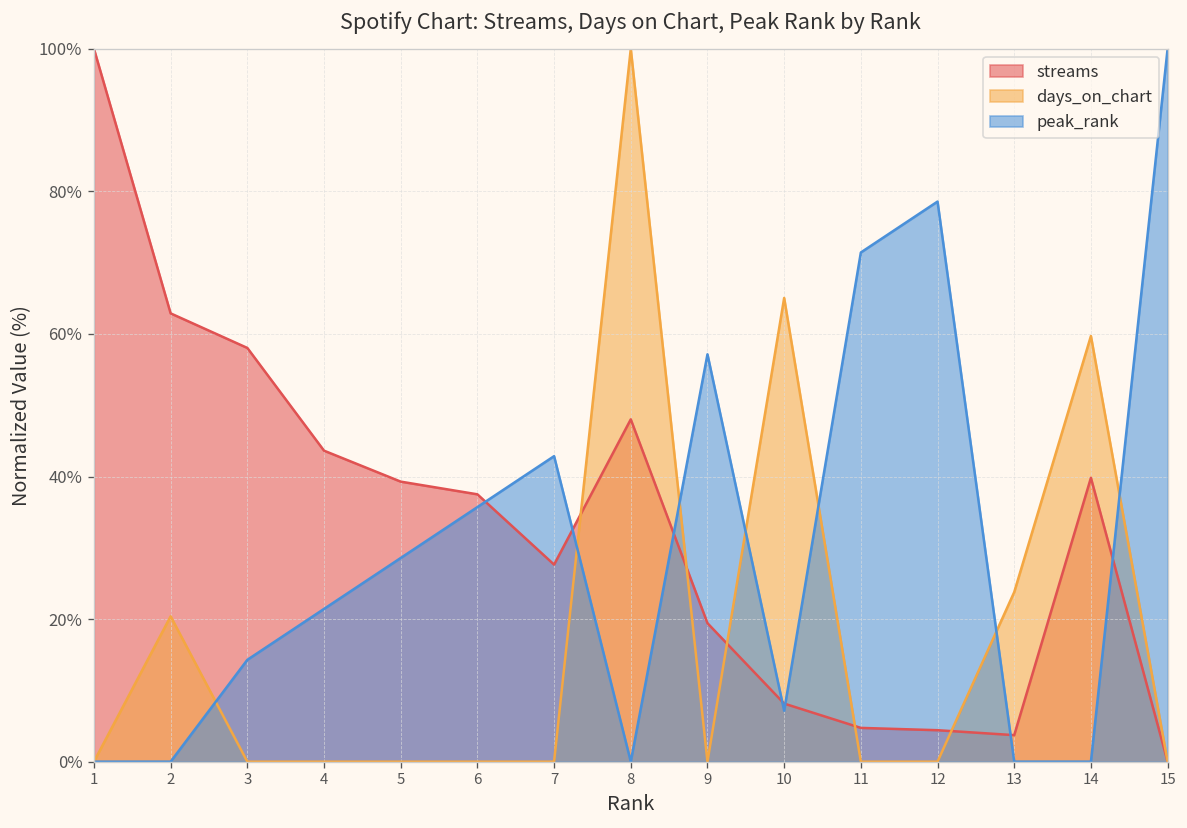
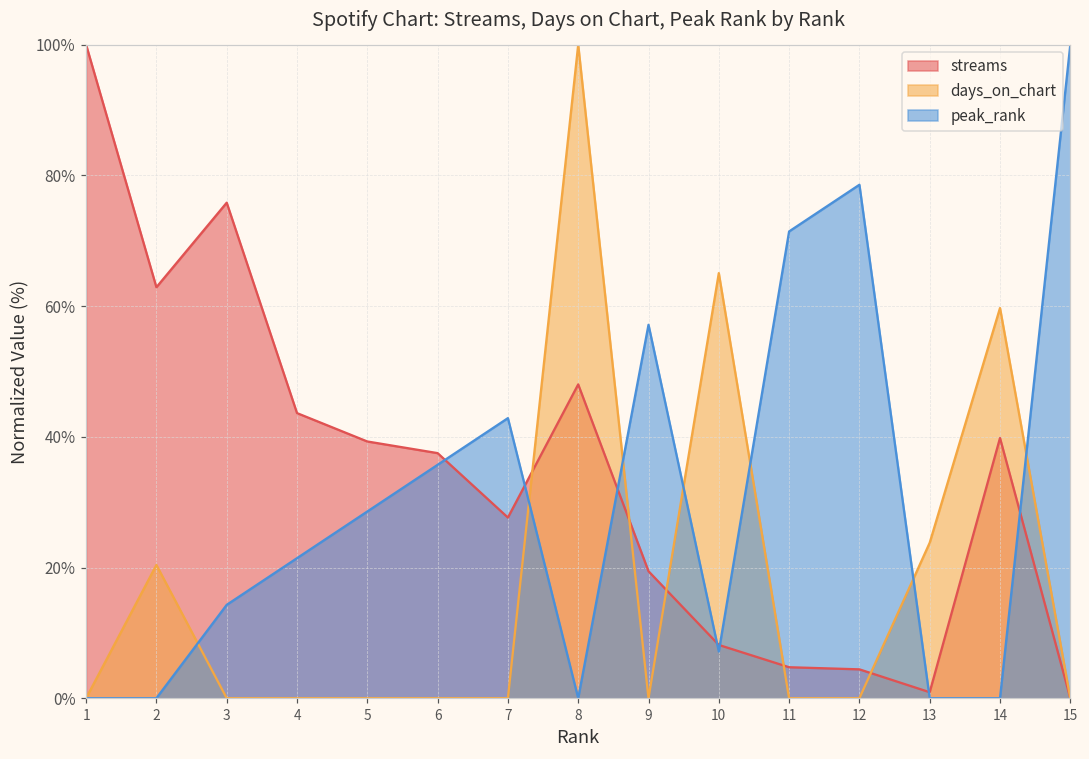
  {
    "streams": {
      "1": "100%",
      "2": "63%",
-     "3": "58%",
+     "3": "76%",
      "4": "44%",
      "5": "39%",
      "6": "38%",
      "7": "28%",
      "8": "48%",
      "9": "19%",
      "10": "8%",
      "11": "5%",
      "12": "4%",
-     "13": "4%",
+     "13": "1%",
      "14": "40%"
    },
    "days_on_chart": {
      "2": "20%",
      "3": "0%",
      "4": "0%",
      "5": "0%",
      "6": "0%",
      "7": "0%",
      "8": "100%",
      "9": "0%",
      "10": "65%",
      "11": "0%",
      "12": "0%",
      "13": "24%",
      "14": "60%"
    },
    "peak_rank": {
      "2": "0%",
      "3": "14%",
      "4": "21%",
      "5": "29%",
      "6": "36%",
      "7": "43%",
      "8": "0%",
      "9": "57%",
      "10": "7%",
      "11": "71%",
      "12": "79%",
      "13": "0%",
      "14": "0%",
      "15": "100%"
    }
  }
